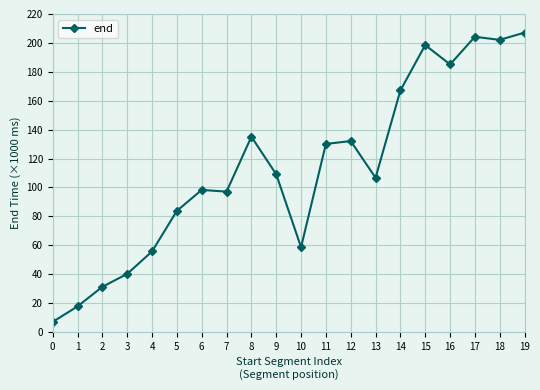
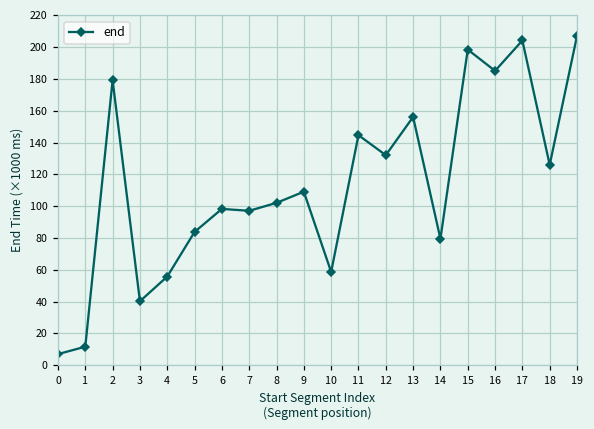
  {
    "0": 7,
-   "1": 18,
-   "2": 31,
+   "1": 12,
+   "2": 179,
    "3": 40,
    "4": 56,
    "5": 84,
    "6": 98,
    "7": 97,
-   "8": 135,
+   "8": 102,
    "9": 109,
    "10": 59,
-   "11": 130,
+   "11": 145,
    "12": 132,
-   "13": 107,
-   "14": 167,
+   "13": 156,
+   "14": 79,
    "15": 199,
    "16": 185,
    "17": 204,
-   "18": 202,
+   "18": 126,
    "19": 207
  }
